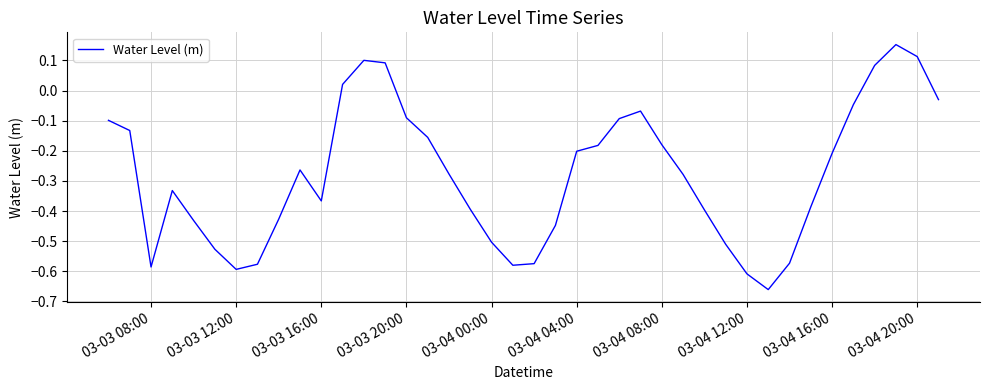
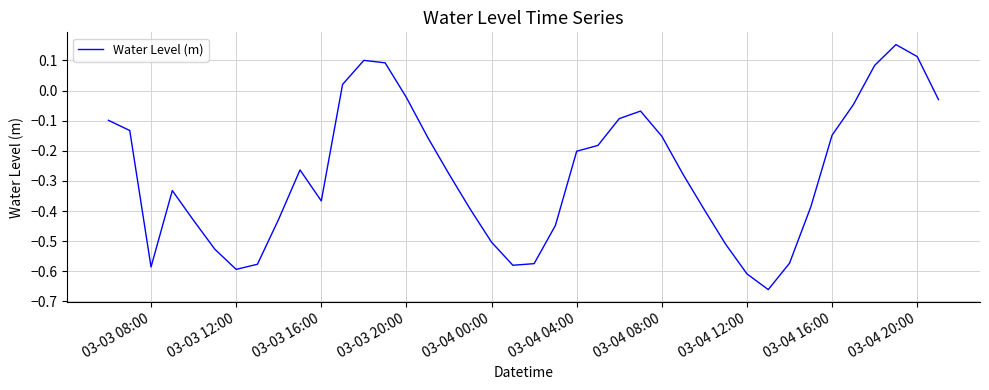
  {
    "03-03 08:00": -0.59,
    "03-03 12:00": -0.59,
    "03-03 16:00": -0.37,
-   "03-03 20:00": -0.09,
+   "03-03 20:00": -0.02,
    "03-04 00:00": -0.50,
    "03-04 04:00": -0.20,
-   "03-04 08:00": -0.18,
+   "03-04 08:00": -0.15,
    "03-04 12:00": -0.61,
-   "03-04 16:00": -0.21,
+   "03-04 16:00": -0.15,
    "03-04 20:00": 0.11
  }
